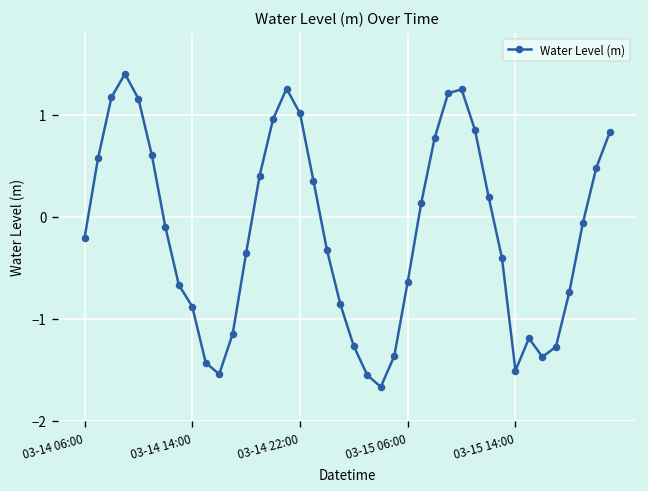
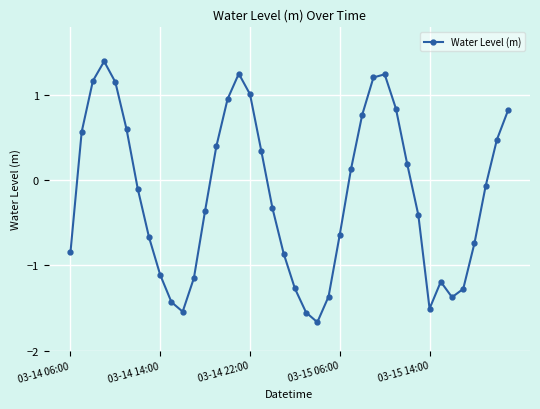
  {
-   "03-14 06:00": -0.2,
-   "03-14 14:00": -0.9,
+   "03-14 06:00": -0.8,
+   "03-14 14:00": -1.1,
    "03-14 22:00": 1.0,
    "03-15 06:00": -0.6,
    "03-15 14:00": -1.5
  }
